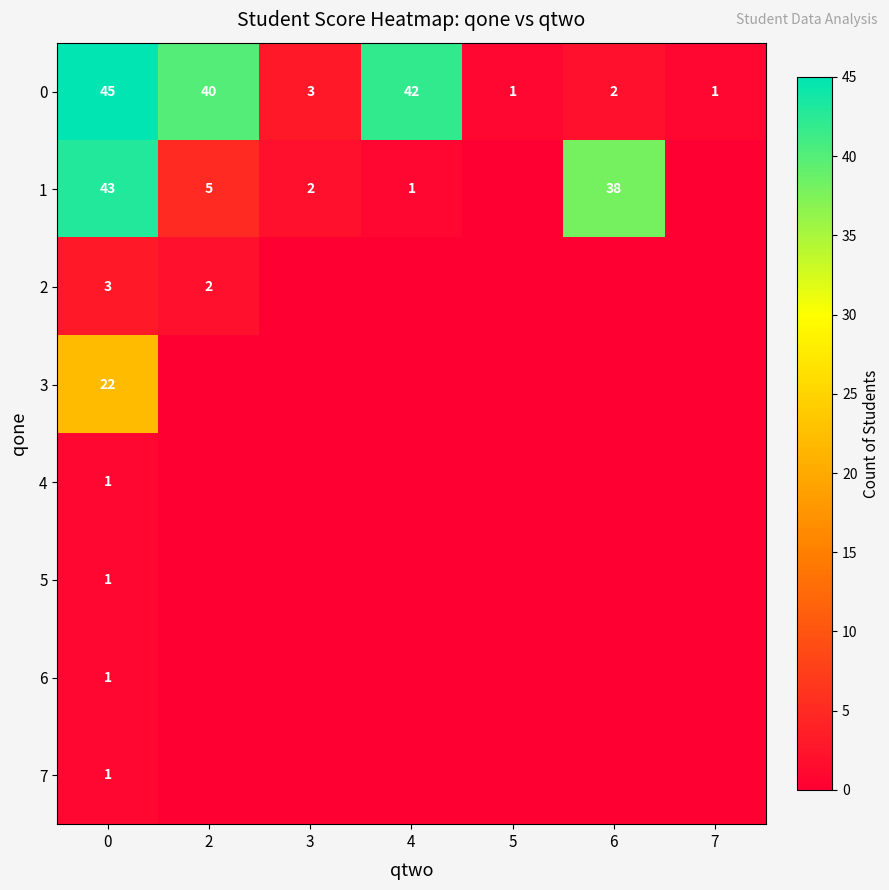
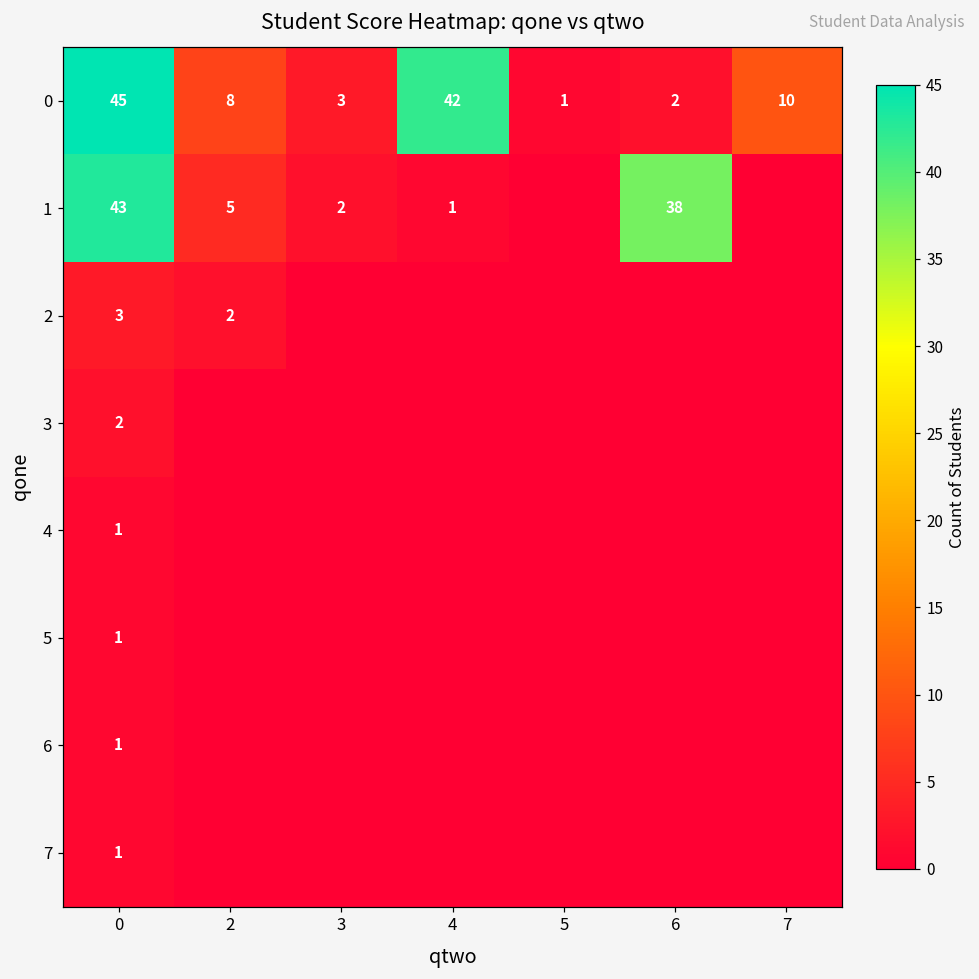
  {
    "0": {
      "0": 45,
-     "2": 40,
+     "2": 8,
      "3": 3,
      "4": 42,
      "5": 1,
      "6": 2,
-     "7": 1
+     "7": 10
    },
    "1": {
      "0": 43,
      "2": 5,
      "3": 2,
      "4": 1,
      "6": 38
    },
    "2": {
      "0": 3,
      "2": 2
    },
    "3": {
-     "0": 22
+     "0": 2
    },
    "4": {
      "0": 1
    },
    "5": {
      "0": 1
    },
    "6": {
      "0": 1
    },
    "7": {
      "0": 1
    }
  }
